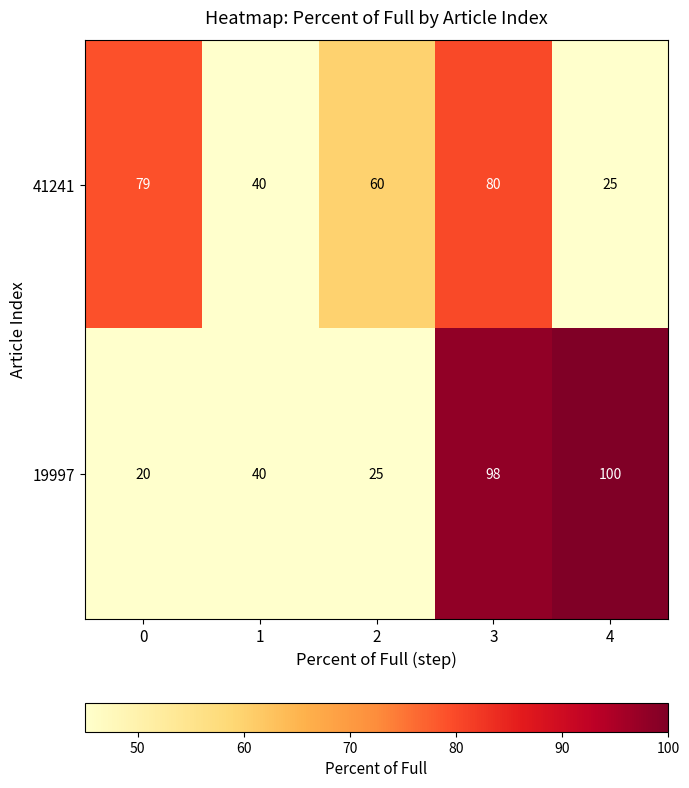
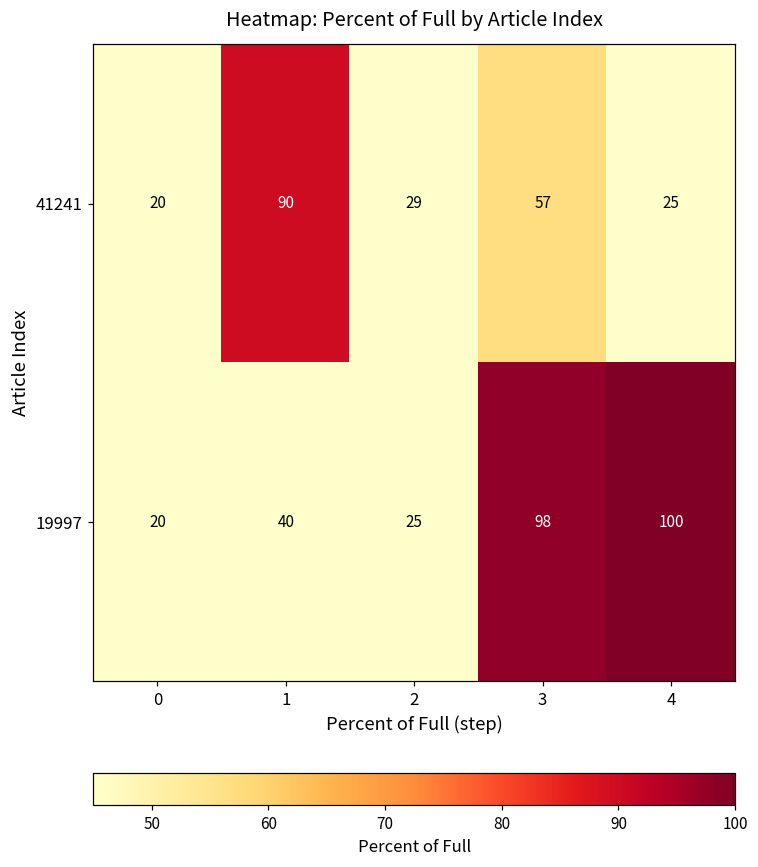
  {
    "41241": {
-     "0": 79,
-     "1": 40,
-     "2": 60,
-     "3": 80,
+     "0": 20,
+     "1": 90,
+     "2": 29,
+     "3": 57,
      "4": 25
    },
    "19997": {
      "0": 20,
      "1": 40,
      "2": 25,
      "3": 98,
      "4": 100
    }
  }
